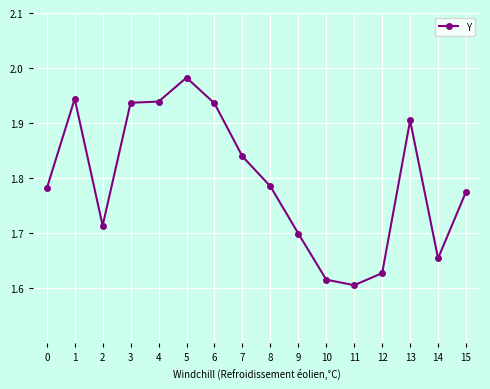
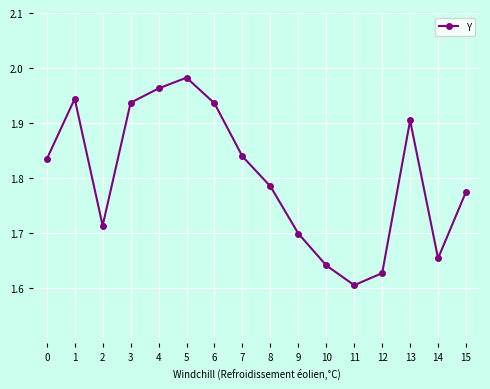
  {
-   "0": 1.78,
+   "0": 1.83,
    "1": 1.94,
    "2": 1.71,
    "3": 1.94,
-   "4": 1.94,
+   "4": 1.96,
    "5": 1.98,
    "6": 1.94,
    "7": 1.84,
    "8": 1.78,
    "9": 1.70,
-   "10": 1.62,
+   "10": 1.64,
    "11": 1.60,
    "12": 1.63,
    "13": 1.90,
    "14": 1.65,
    "15": 1.77
  }
